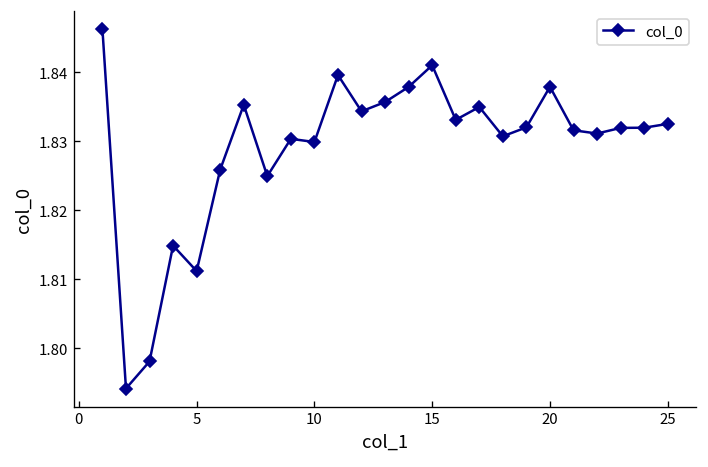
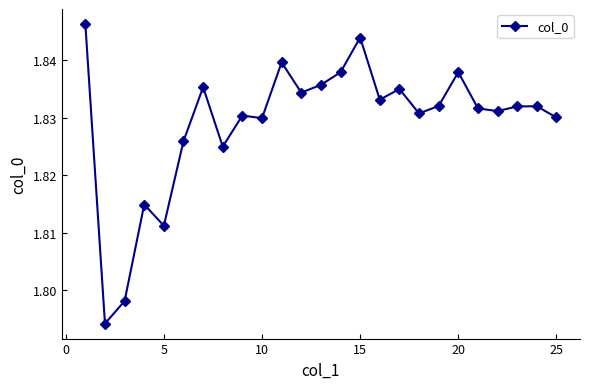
  {
    "5": 1.811,
    "10": 1.830,
-   "15": 1.841,
+   "15": 1.844,
    "20": 1.838,
-   "25": 1.833
+   "25": 1.830
  }
